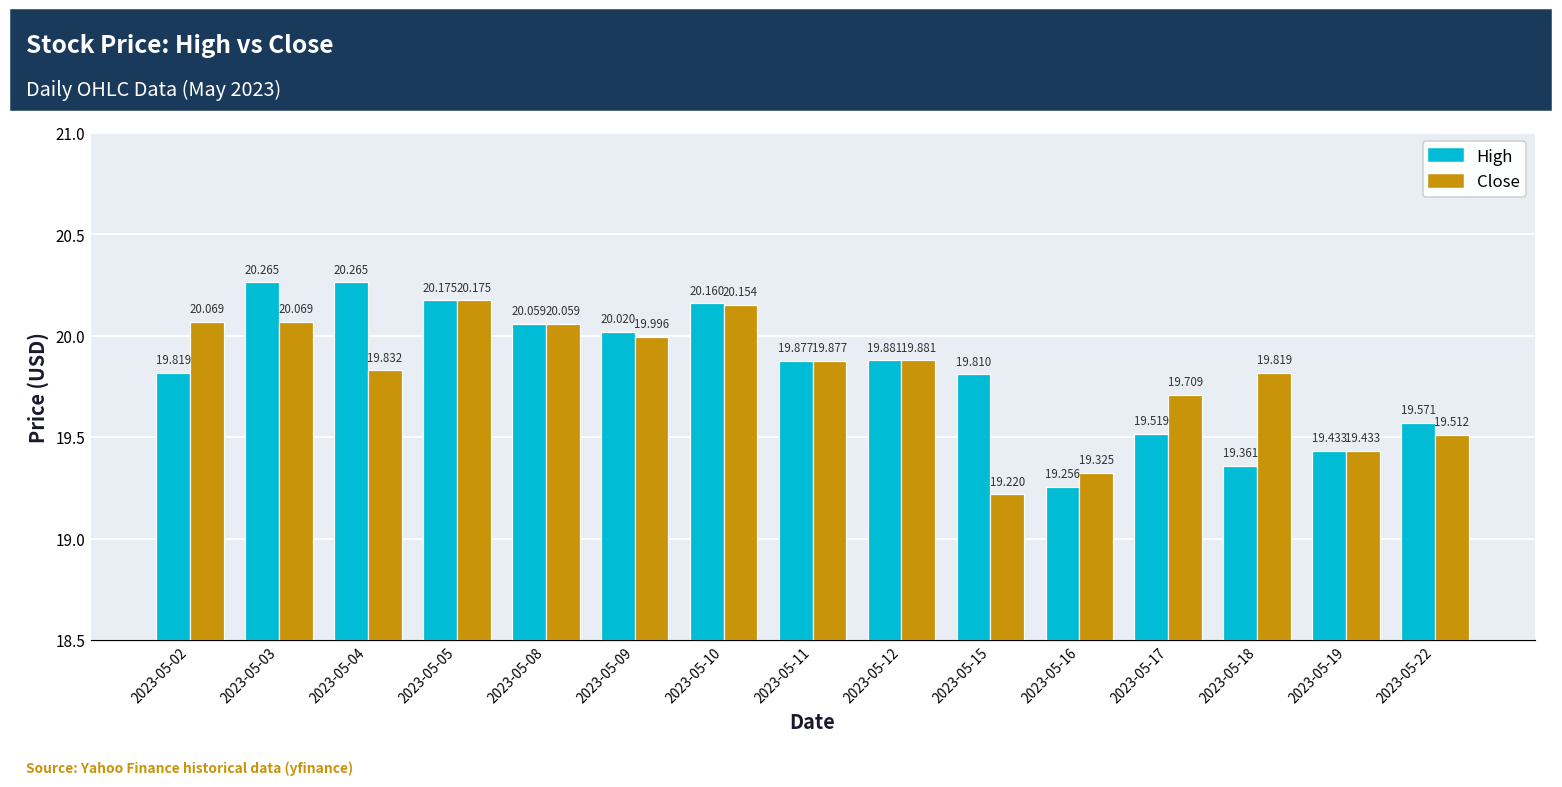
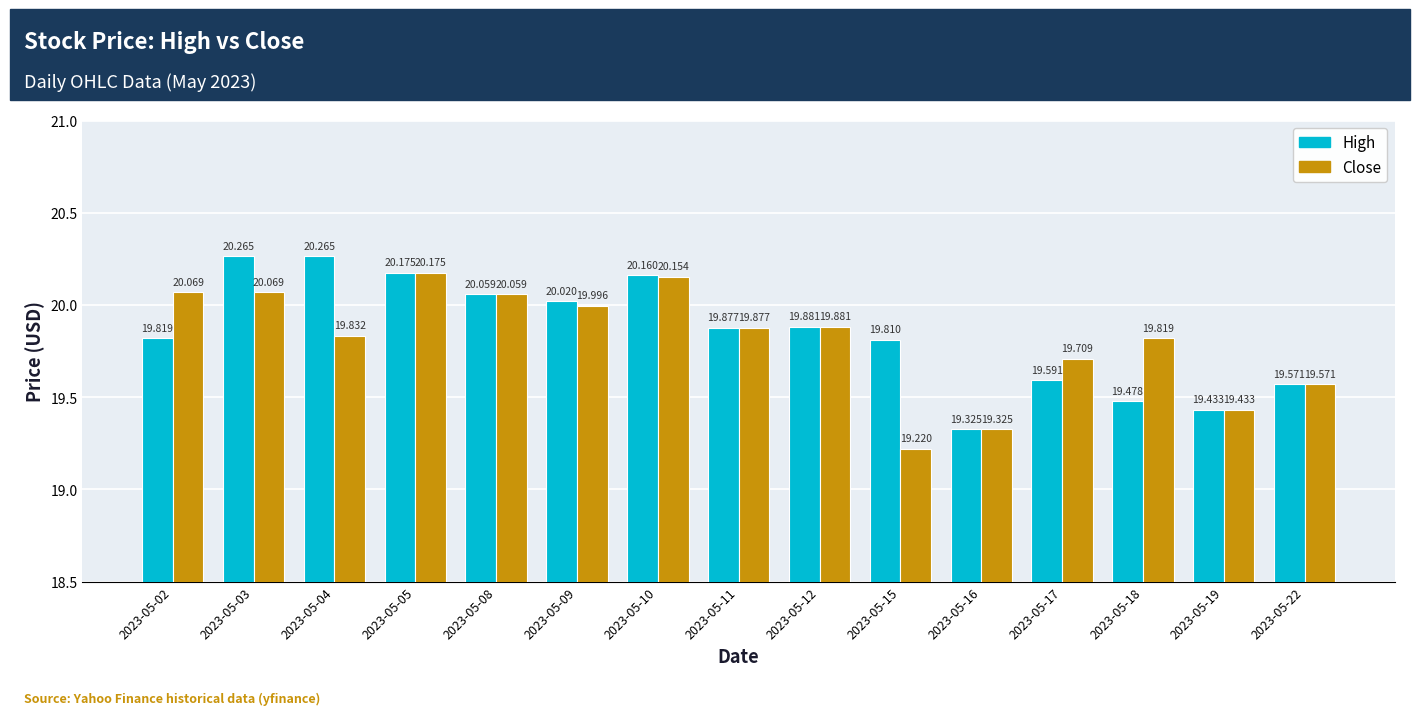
  {
    "High": {
      "2023-05-02": 19.819,
      "2023-05-03": 20.265,
      "2023-05-04": 20.265,
      "2023-05-05": 20.175,
      "2023-05-08": 20.059,
      "2023-05-09": 20.020,
      "2023-05-10": 20.160,
      "2023-05-11": 19.877,
      "2023-05-12": 19.881,
      "2023-05-15": 19.810,
-     "2023-05-16": 19.256,
-     "2023-05-17": 19.519,
-     "2023-05-18": 19.361,
+     "2023-05-16": 19.325,
+     "2023-05-17": 19.591,
+     "2023-05-18": 19.478,
      "2023-05-19": 19.433,
      "2023-05-22": 19.571
    },
    "Close": {
      "2023-05-02": 20.069,
      "2023-05-03": 20.069,
      "2023-05-04": 19.832,
      "2023-05-05": 20.175,
      "2023-05-08": 20.059,
      "2023-05-09": 19.996,
      "2023-05-10": 20.154,
      "2023-05-11": 19.877,
      "2023-05-12": 19.881,
      "2023-05-15": 19.220,
      "2023-05-16": 19.325,
      "2023-05-17": 19.709,
      "2023-05-18": 19.819,
      "2023-05-19": 19.433,
-     "2023-05-22": 19.512
+     "2023-05-22": 19.571
    }
  }
